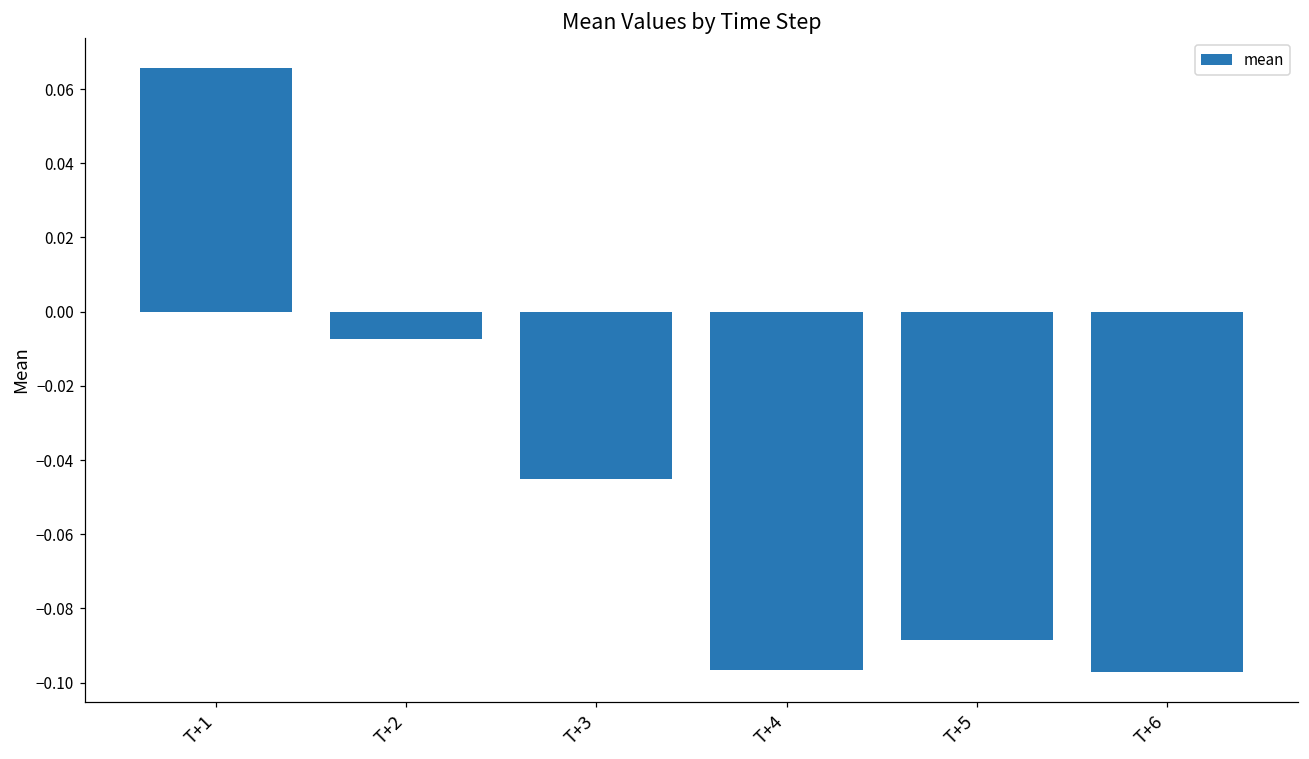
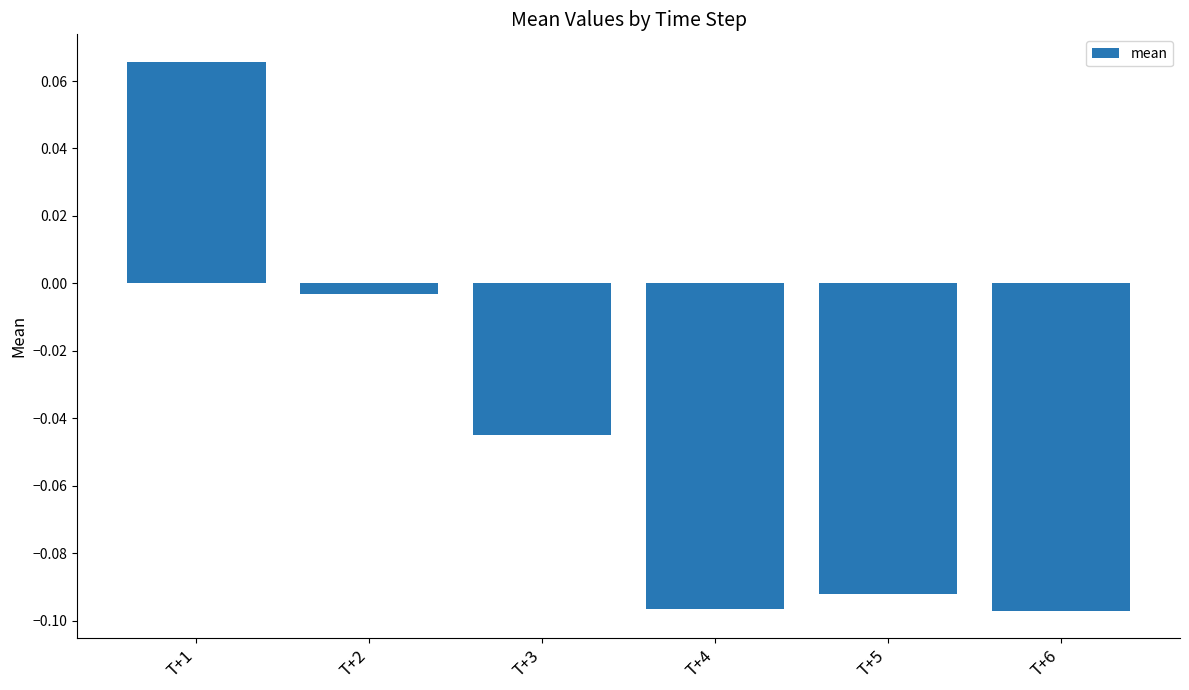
  {
    "T+1": 0.066,
-   "T+2": -0.007,
+   "T+2": -0.003,
    "T+3": -0.045,
    "T+4": -0.097,
-   "T+5": -0.089,
+   "T+5": -0.092,
    "T+6": -0.097
  }
